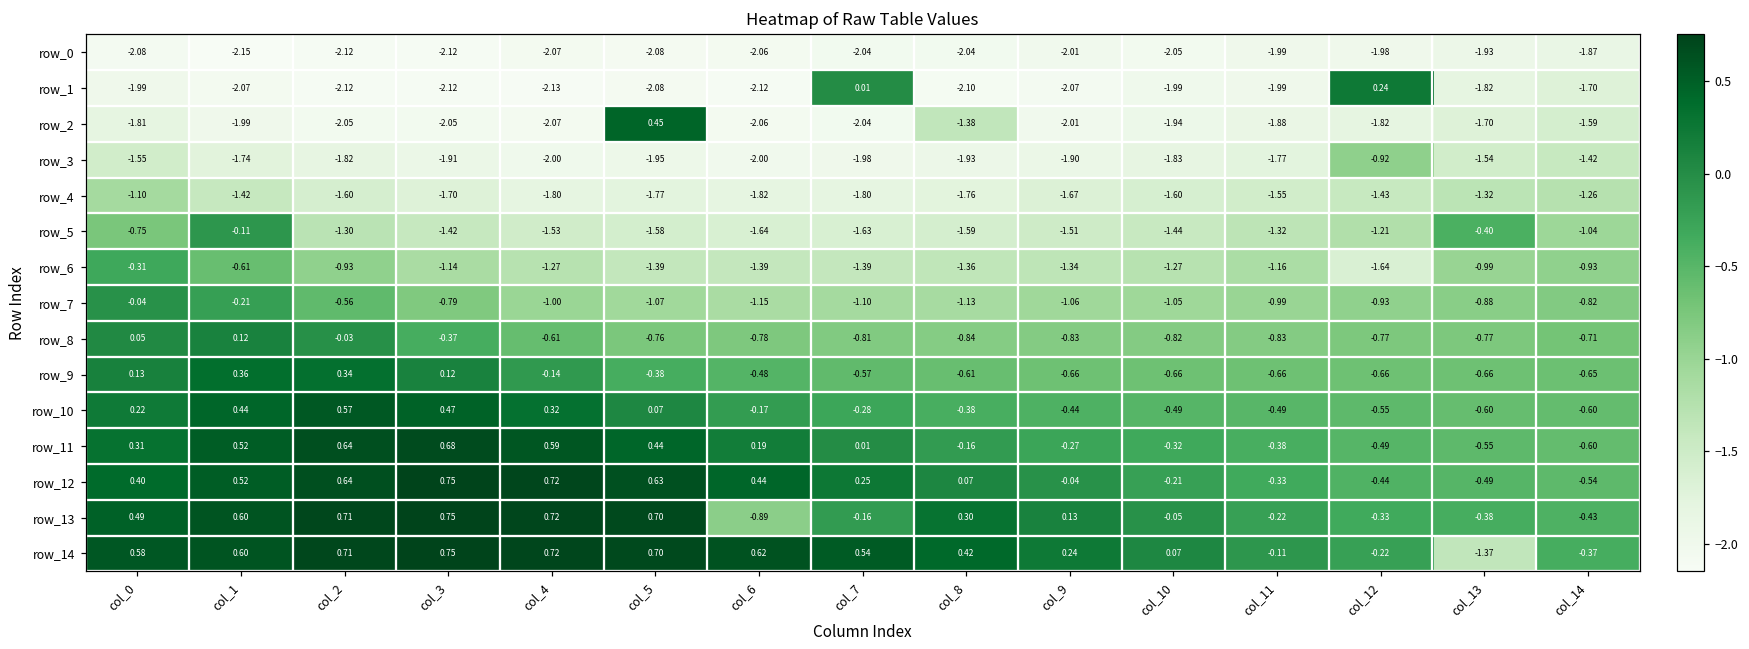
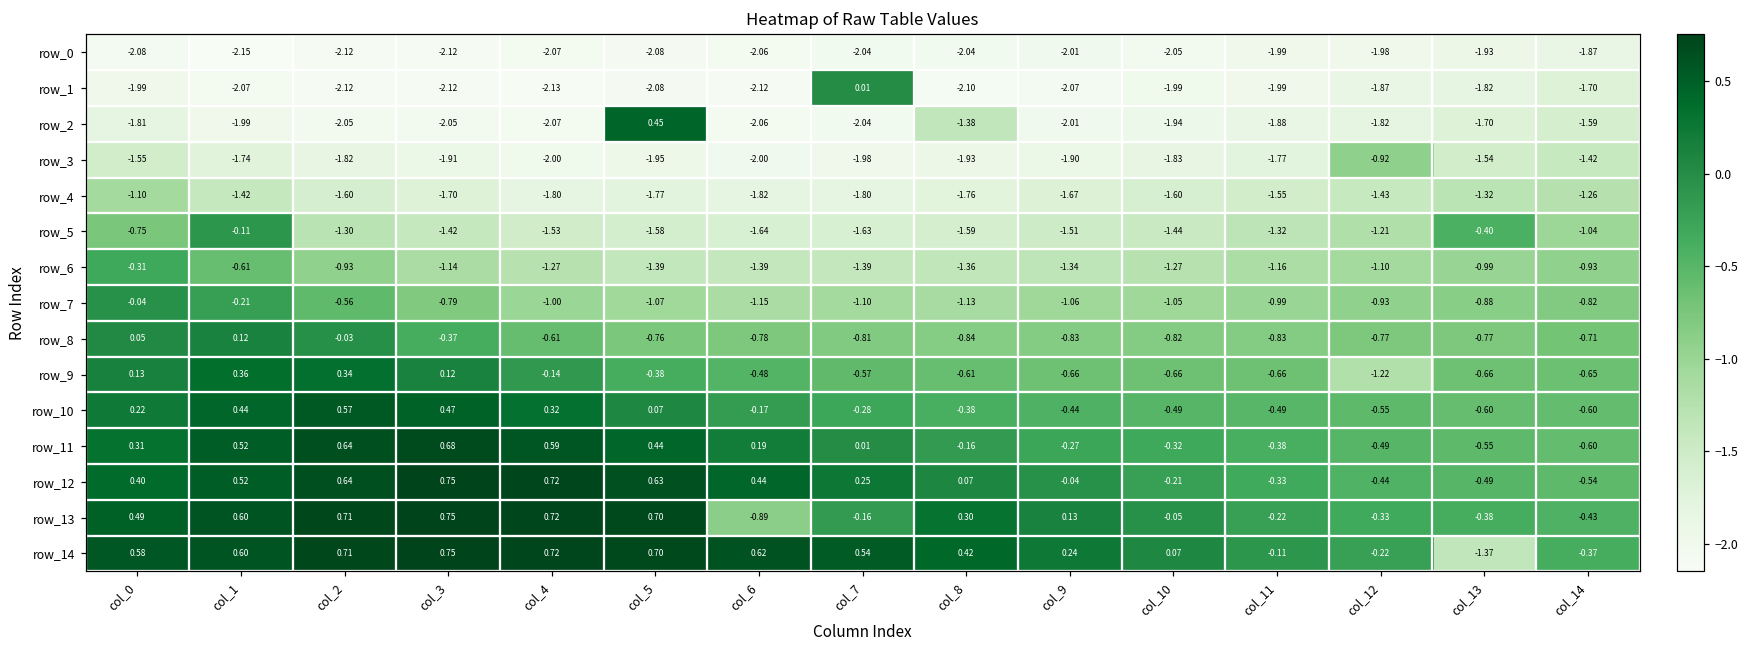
  {
    "row_1": {
      "col_0": -1.99,
      "col_1": -2.07,
      "col_2": -2.12,
      "col_3": -2.12,
      "col_4": -2.13,
      "col_5": -2.08,
      "col_6": -2.12,
      "col_7": 0.01,
      "col_8": -2.10,
      "col_9": -2.07,
      "col_10": -1.99,
      "col_11": -1.99,
-     "col_12": 0.24,
+     "col_12": -1.87,
      "col_13": -1.82,
      "col_14": -1.70
    },
    "row_6": {
      "col_0": -0.31,
      "col_1": -0.61,
      "col_2": -0.93,
      "col_3": -1.14,
      "col_4": -1.27,
      "col_5": -1.39,
      "col_6": -1.39,
      "col_7": -1.39,
      "col_8": -1.36,
      "col_9": -1.34,
      "col_10": -1.27,
      "col_11": -1.16,
-     "col_12": -1.64,
+     "col_12": -1.10,
      "col_13": -0.99,
      "col_14": -0.93
    },
    "row_9": {
      "col_0": 0.13,
      "col_1": 0.36,
      "col_2": 0.34,
      "col_3": 0.12,
      "col_4": -0.14,
      "col_5": -0.38,
      "col_6": -0.48,
      "col_7": -0.57,
      "col_8": -0.61,
      "col_9": -0.66,
      "col_10": -0.66,
      "col_11": -0.66,
-     "col_12": -0.66,
+     "col_12": -1.22,
      "col_13": -0.66,
      "col_14": -0.65
    }
  }
